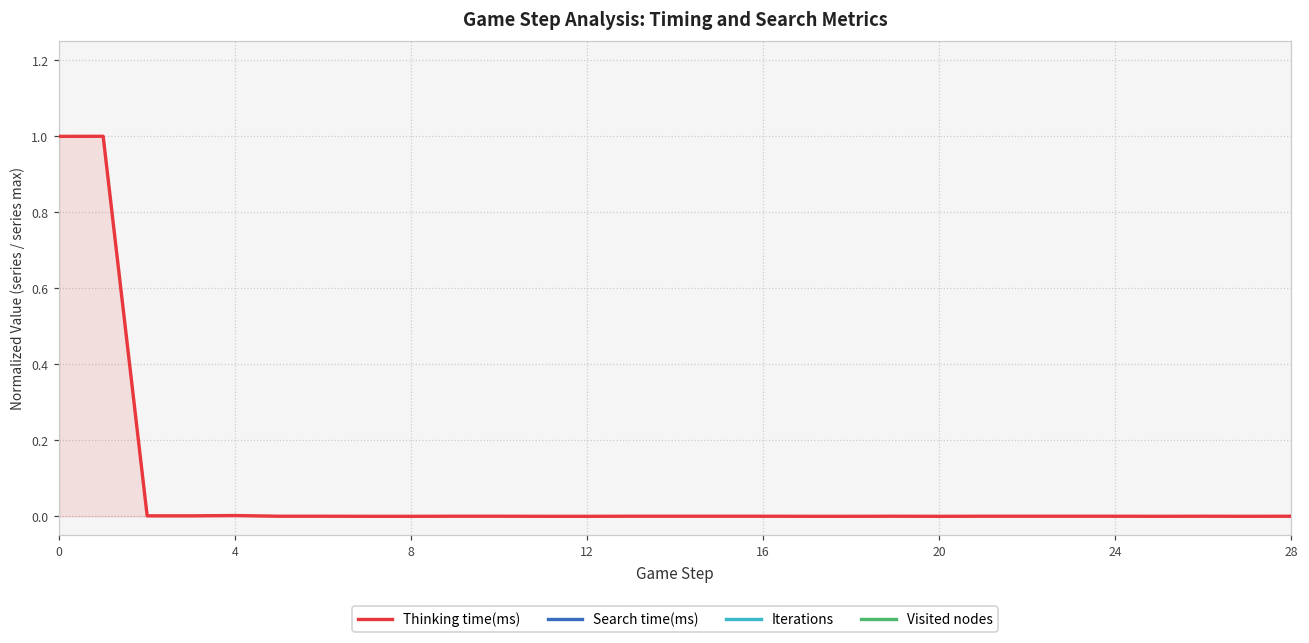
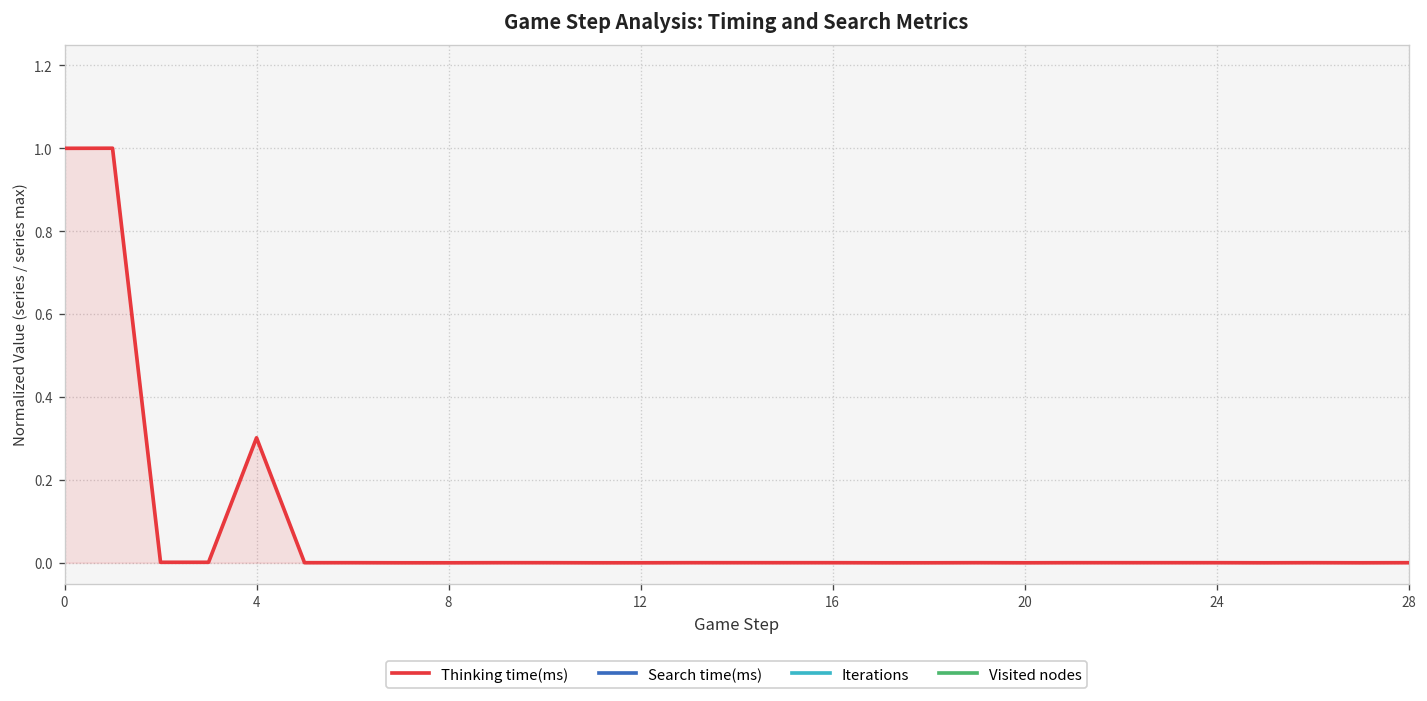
  {
    "Thinking time(ms)": {
-     "4": 0.00,
+     "4": 0.30,
      "8": 0.00,
      "12": 0.00,
      "16": 0.00,
      "20": 0.00,
      "24": 0.00,
      "28": 0.00
    }
  }
